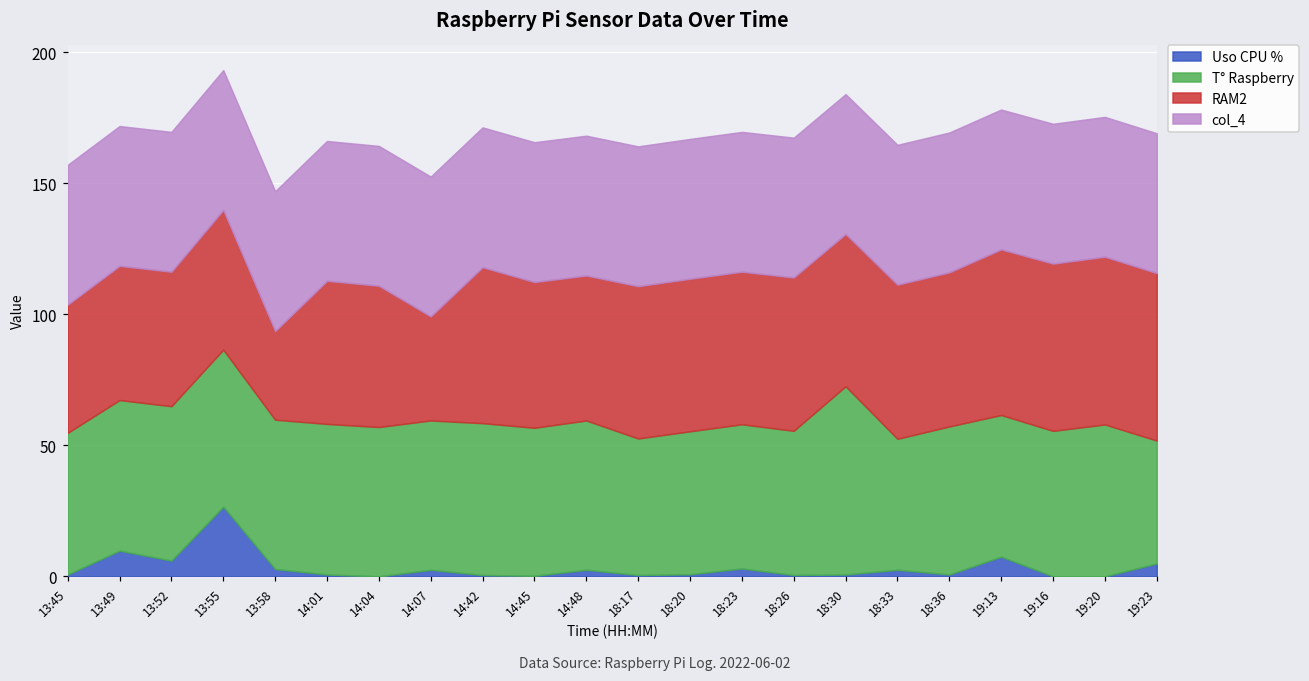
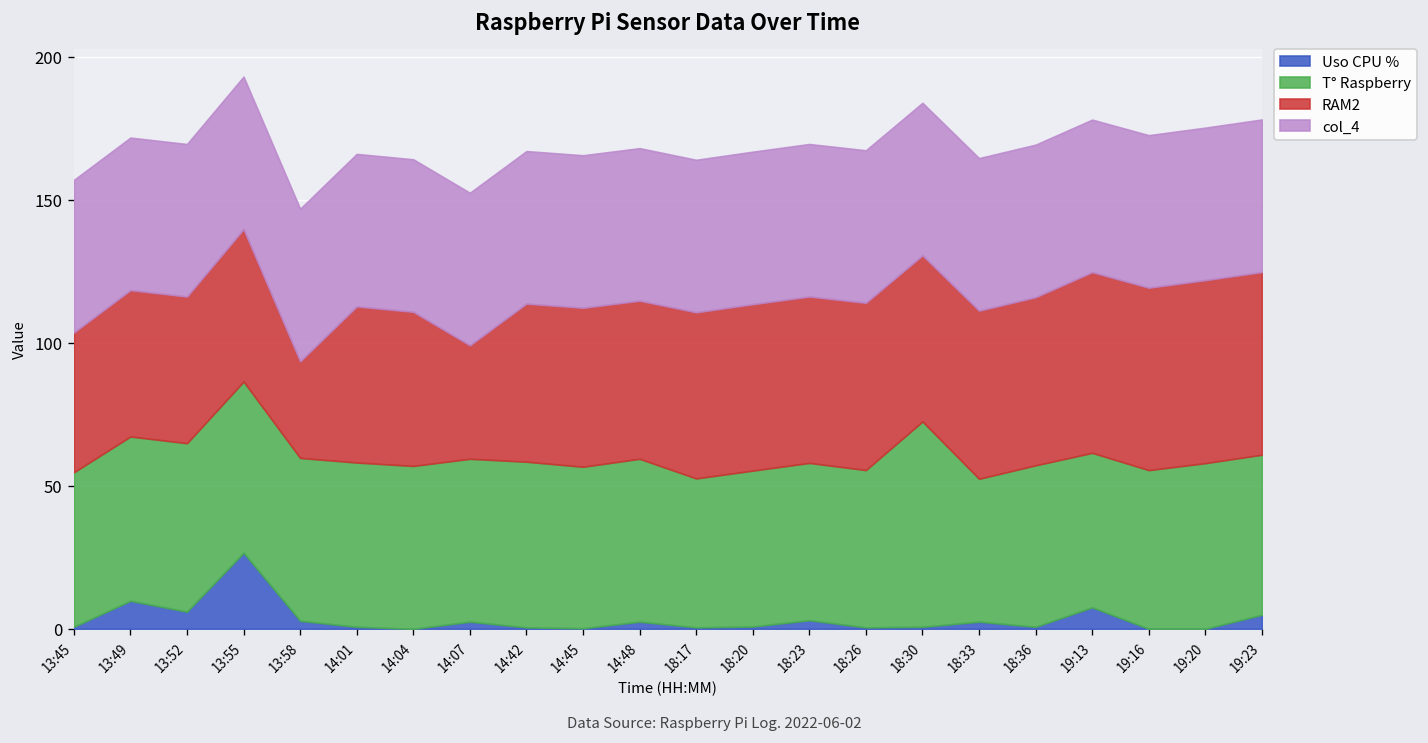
  {
    "Uso CPU %": {
      "13:49": 10,
      "13:52": 6,
      "13:55": 27,
      "13:58": 3,
      "14:04": 0,
      "14:07": 3,
      "14:48": 3,
      "18:23": 3,
      "18:33": 3,
      "19:13": 8,
      "19:16": 0,
      "19:20": 0,
      "19:23": 5
    },
    "T° Raspberry": {
      "13:45": 54,
      "13:49": 57,
      "13:52": 59,
      "13:55": 60,
      "13:58": 57,
      "14:01": 57,
      "14:04": 57,
      "14:07": 57,
      "14:42": 58,
      "14:45": 56,
      "14:48": 57,
      "18:17": 52,
      "18:20": 55,
      "18:23": 55,
      "18:26": 55,
      "18:30": 72,
      "18:33": 50,
      "18:36": 56,
      "19:13": 54,
      "19:16": 56,
      "19:20": 58,
-     "19:23": 47
+     "19:23": 56
    },
    "RAM2": {
      "13:45": 49,
      "13:49": 51,
      "13:52": 51,
      "13:55": 53,
      "13:58": 34,
      "14:01": 55,
      "14:04": 54,
      "14:07": 40,
-     "14:42": 59,
+     "14:42": 55,
      "14:45": 56,
      "14:48": 55,
      "18:17": 58,
      "18:20": 58,
      "18:23": 58,
      "18:26": 58,
      "18:30": 58,
      "18:33": 59,
      "18:36": 59,
      "19:13": 63,
      "19:16": 64,
      "19:20": 64,
      "19:23": 64
    },
    "col_4": {
      "13:45": 53,
      "13:49": 53,
      "13:52": 53,
      "13:55": 53,
      "13:58": 53,
      "14:01": 53,
      "14:04": 53,
      "14:07": 53,
      "14:42": 53,
      "14:45": 53,
      "14:48": 53,
      "18:17": 53,
      "18:20": 53,
      "18:23": 53,
      "18:26": 53,
      "18:30": 53,
      "18:33": 53,
      "18:36": 53,
      "19:13": 53,
      "19:16": 53,
      "19:20": 53,
      "19:23": 53
    }
  }
